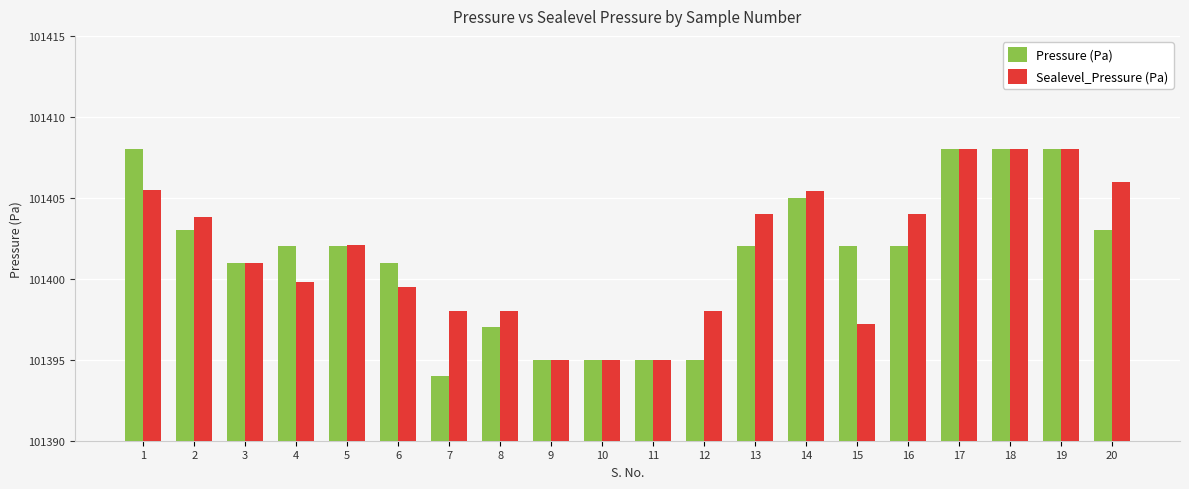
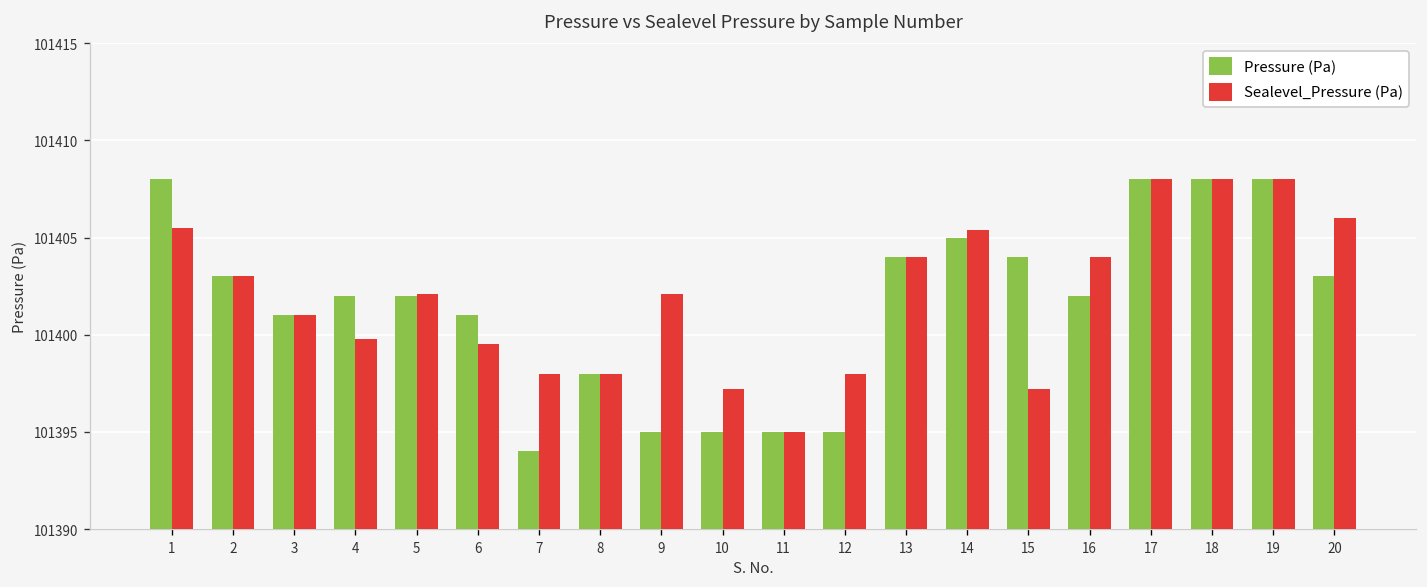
  {
    "Pressure (Pa)": {
      "1": 101408,
      "2": 101403,
      "3": 101401,
      "4": 101402,
      "5": 101402,
      "6": 101401,
      "7": 101394,
-     "8": 101397,
+     "8": 101398,
      "9": 101395,
      "10": 101395,
      "11": 101395,
      "12": 101395,
-     "13": 101402,
+     "13": 101404,
      "14": 101405,
-     "15": 101402,
+     "15": 101404,
      "16": 101402,
      "17": 101408,
      "18": 101408,
      "19": 101408,
      "20": 101403
    },
    "Sealevel_Pressure (Pa)": {
      "1": 101405.5,
-     "2": 101403.8,
+     "2": 101403.0,
      "3": 101401.0,
      "4": 101399.8,
      "5": 101402.1,
      "6": 101399.5,
      "7": 101398.0,
      "8": 101398.0,
-     "9": 101395.0,
-     "10": 101395.0,
+     "9": 101402.1,
+     "10": 101397.2,
      "11": 101395.0,
      "12": 101398.0,
      "13": 101404.0,
      "14": 101405.4,
      "15": 101397.2,
      "16": 101404.0,
      "17": 101408.0,
      "18": 101408.0,
      "19": 101408.0,
      "20": 101406.0
    }
  }
